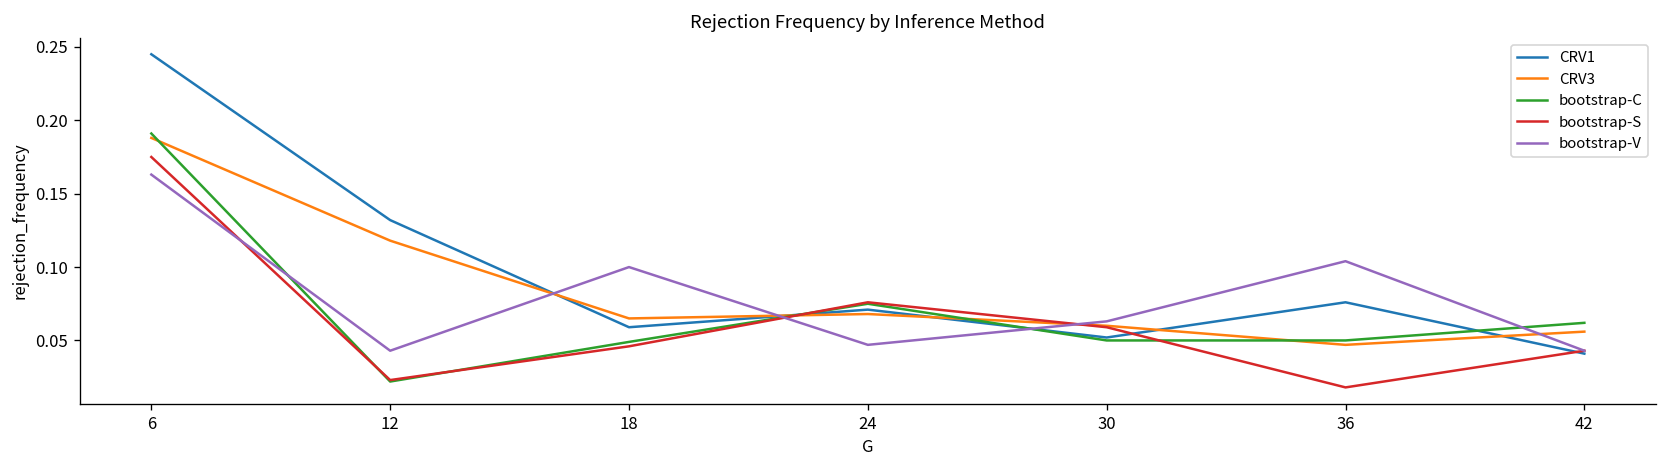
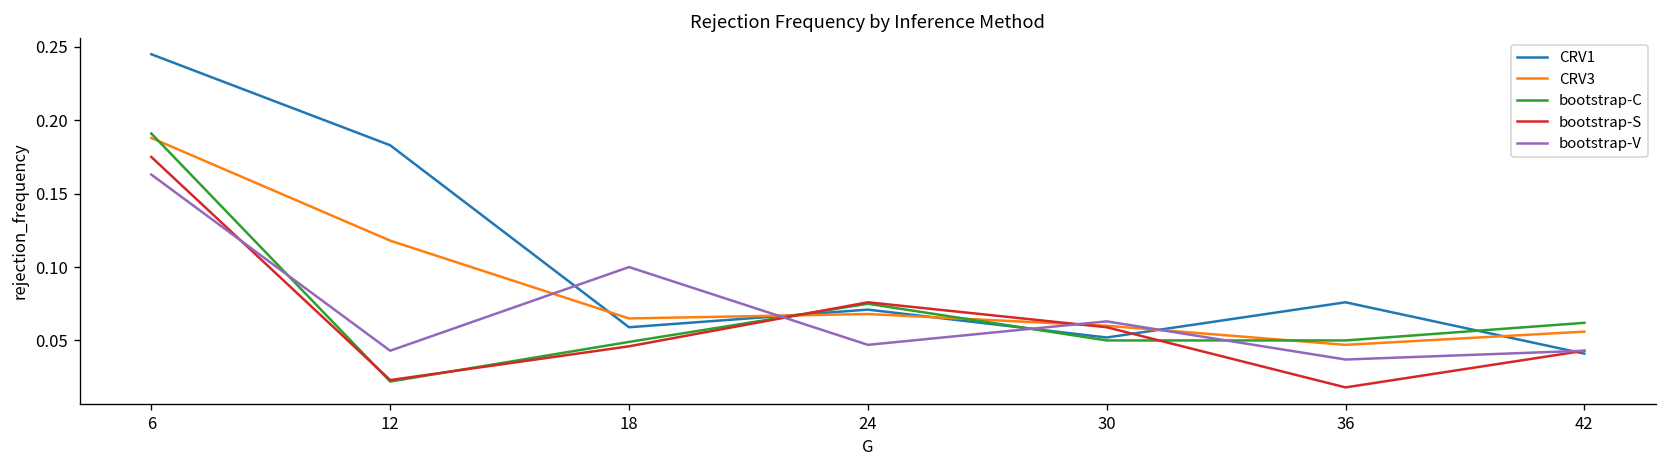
  {
    "CRV1": {
      "6": 0.245,
-     "12": 0.132,
+     "12": 0.183,
      "18": 0.059,
      "24": 0.071,
      "36": 0.076
    },
    "CRV3": {
      "6": 0.188,
      "12": 0.118,
      "18": 0.065,
      "24": 0.068,
      "36": 0.047,
      "42": 0.056
    },
    "bootstrap-C": {
      "6": 0.191,
      "18": 0.049,
      "36": 0.050,
      "42": 0.062
    },
    "bootstrap-S": {
      "6": 0.175,
      "18": 0.046,
      "36": 0.018
    },
    "bootstrap-V": {
      "6": 0.163,
      "12": 0.043,
      "18": 0.100,
      "24": 0.047,
      "30": 0.063,
-     "36": 0.104
+     "36": 0.037
    }
  }
